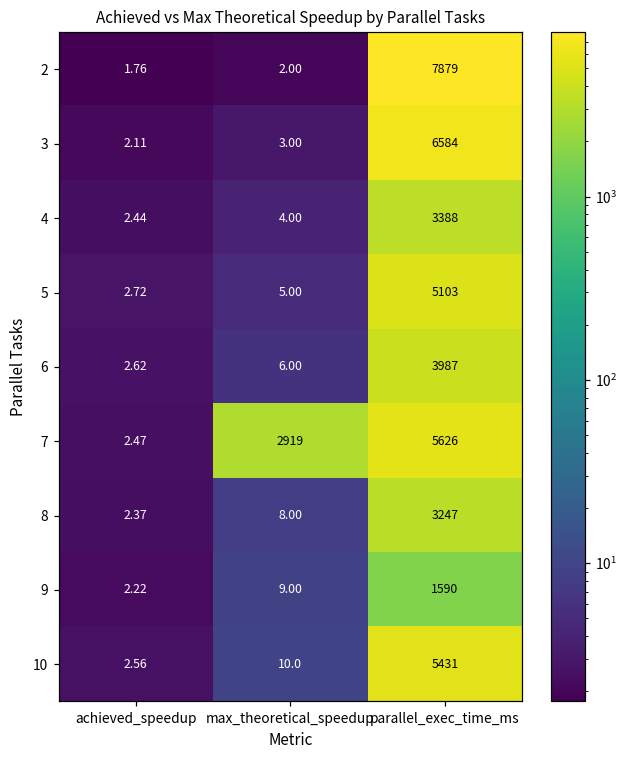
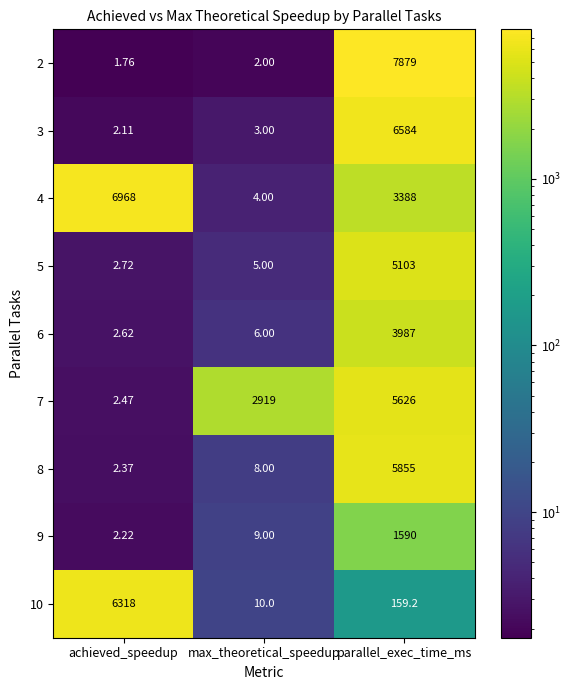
  {
    "2": {
      "achieved_speedup": 1.76,
      "max_theoretical_speedup": 2.00,
      "parallel_exec_time_ms": 7879
    },
    "3": {
      "achieved_speedup": 2.11,
      "max_theoretical_speedup": 3.00,
      "parallel_exec_time_ms": 6584
    },
    "4": {
-     "achieved_speedup": 2.44,
+     "achieved_speedup": 6968,
      "max_theoretical_speedup": 4.00,
      "parallel_exec_time_ms": 3388
    },
    "5": {
      "achieved_speedup": 2.72,
      "max_theoretical_speedup": 5.00,
      "parallel_exec_time_ms": 5103
    },
    "6": {
      "achieved_speedup": 2.62,
      "max_theoretical_speedup": 6.00,
      "parallel_exec_time_ms": 3987
    },
    "7": {
      "achieved_speedup": 2.47,
      "max_theoretical_speedup": 2919,
      "parallel_exec_time_ms": 5626
    },
    "8": {
      "achieved_speedup": 2.37,
      "max_theoretical_speedup": 8.00,
-     "parallel_exec_time_ms": 3247
+     "parallel_exec_time_ms": 5855
    },
    "9": {
      "achieved_speedup": 2.22,
      "max_theoretical_speedup": 9.00,
      "parallel_exec_time_ms": 1590
    },
    "10": {
-     "achieved_speedup": 2.56,
+     "achieved_speedup": 6318,
      "max_theoretical_speedup": 10.0,
-     "parallel_exec_time_ms": 5431
+     "parallel_exec_time_ms": 159.2
    }
  }
